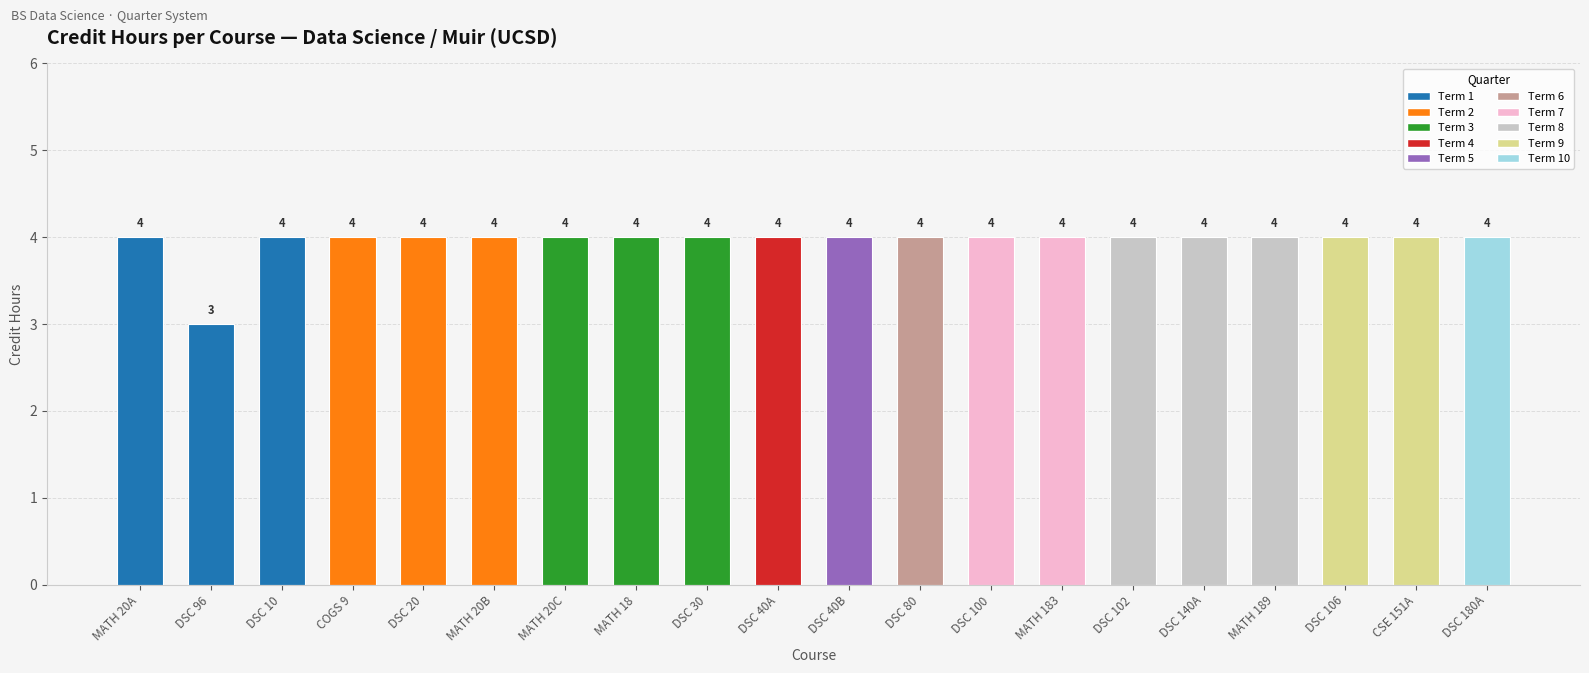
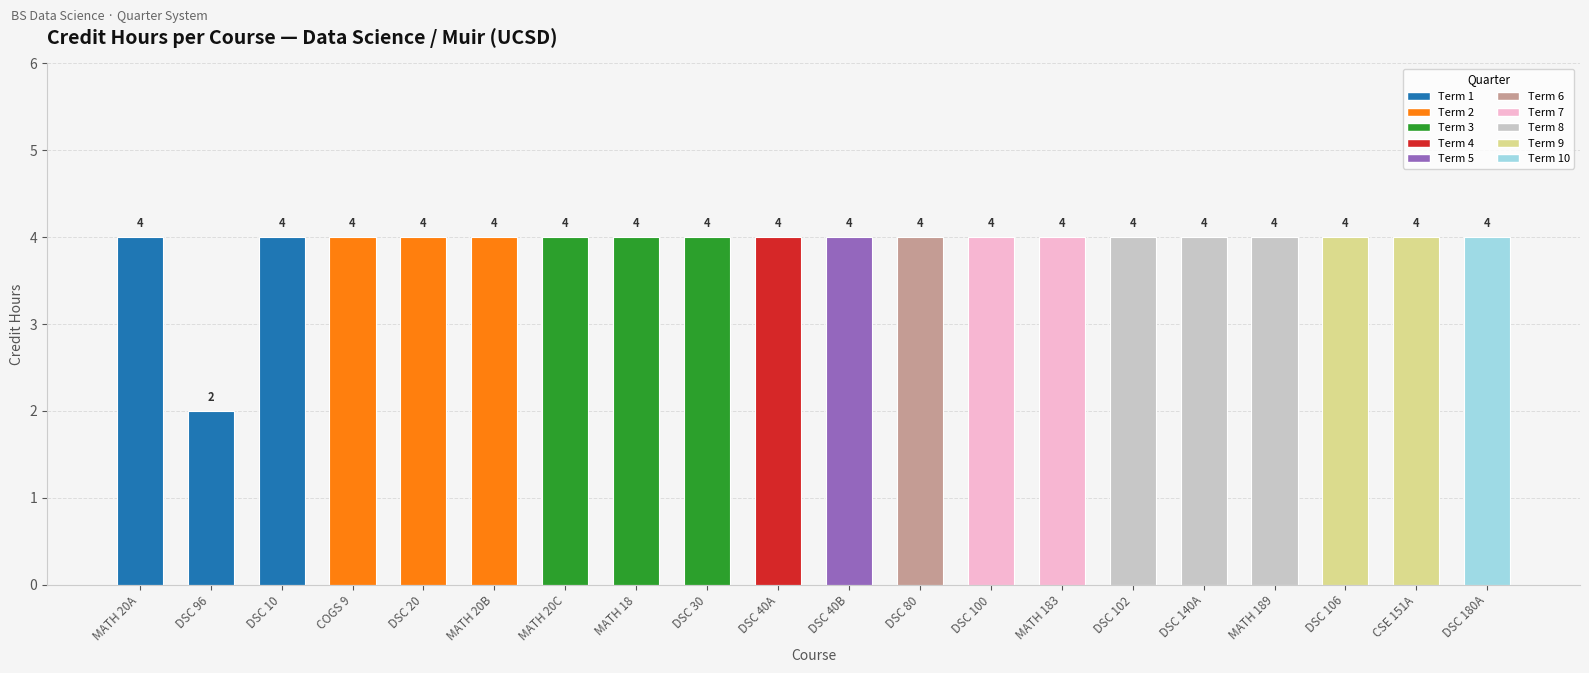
  {
    "MATH 20A": 4,
-   "DSC 96": 3,
+   "DSC 96": 2,
    "DSC 10": 4,
    "COGS 9": 4,
    "DSC 20": 4,
    "MATH 20B": 4,
    "MATH 20C": 4,
    "MATH 18": 4,
    "DSC 30": 4,
    "DSC 40A": 4,
    "DSC 40B": 4,
    "DSC 80": 4,
    "DSC 100": 4,
    "MATH 183": 4,
    "DSC 102": 4,
    "DSC 140A": 4,
    "MATH 189": 4,
    "DSC 106": 4,
    "CSE 151A": 4,
    "DSC 180A": 4
  }
